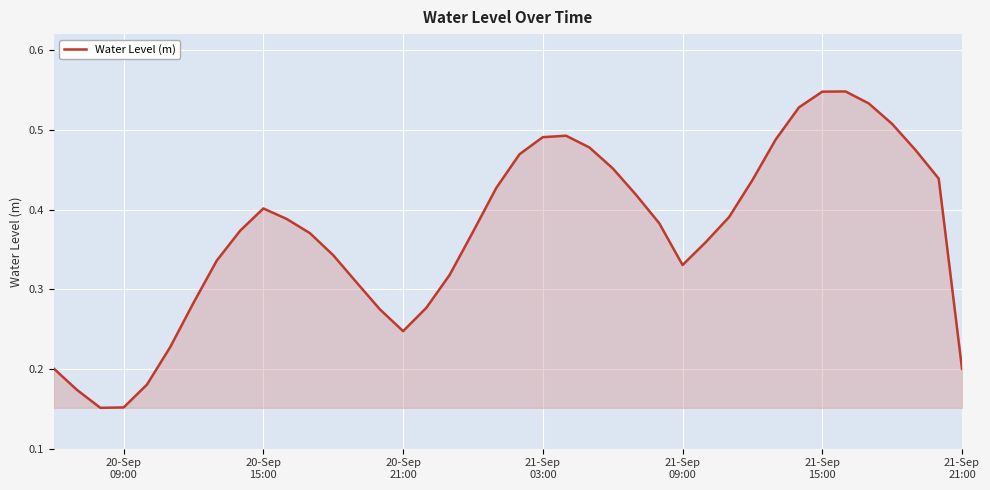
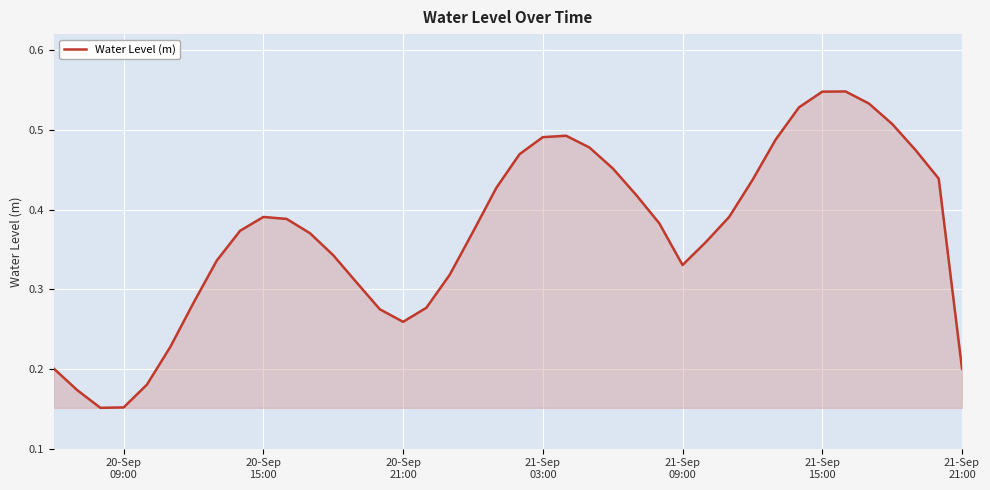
  {
    "20-Sep 09:00": 0.15,
-   "20-Sep 15:00": 0.40,
-   "20-Sep 21:00": 0.25,
+   "20-Sep 15:00": 0.39,
+   "20-Sep 21:00": 0.26,
    "21-Sep 03:00": 0.49,
    "21-Sep 09:00": 0.33,
    "21-Sep 15:00": 0.55,
    "21-Sep 21:00": 0.20
  }
